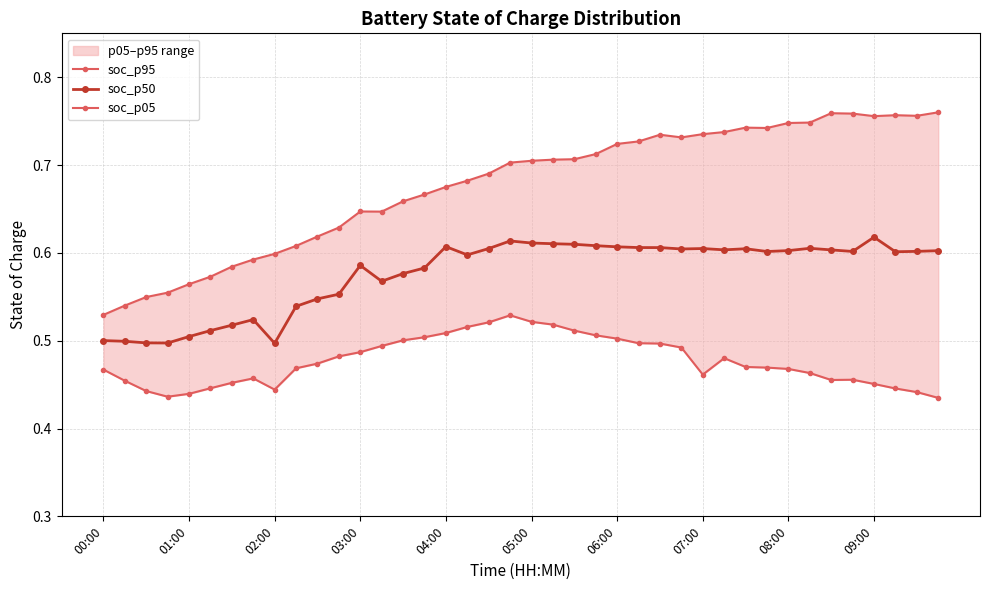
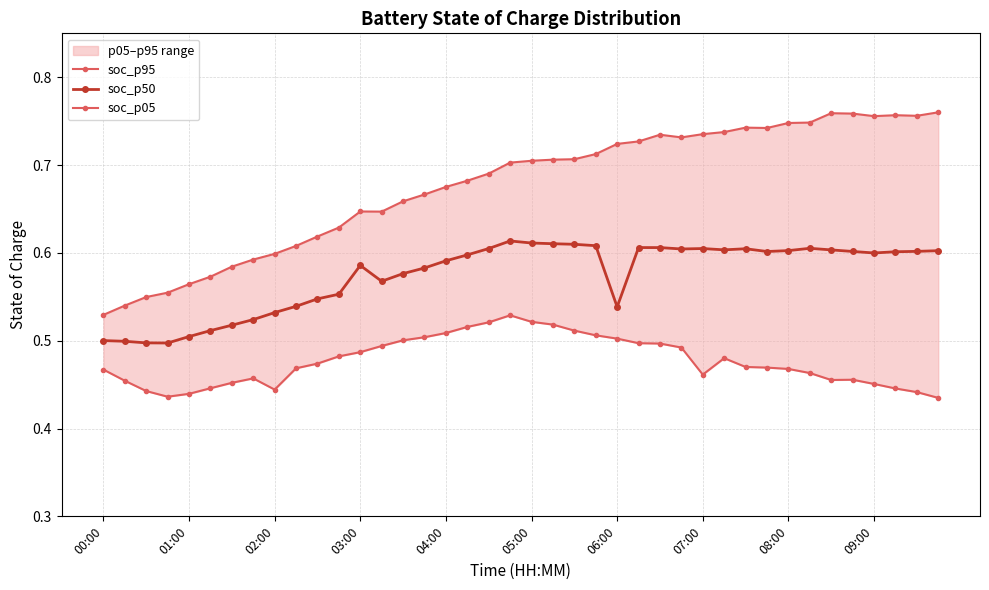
  {
    "p05–p95 range": {
      "00:00": 0.53,
      "01:00": 0.56,
      "02:00": 0.60,
      "03:00": 0.65,
      "04:00": 0.68,
      "05:00": 0.70,
      "06:00": 0.72,
      "07:00": 0.74,
      "08:00": 0.75,
      "09:00": 0.76
    },
    "soc_p50": {
      "00:00": 0.50,
      "01:00": 0.50,
-     "02:00": 0.50,
+     "02:00": 0.53,
      "03:00": 0.59,
-     "04:00": 0.61,
+     "04:00": 0.59,
      "05:00": 0.61,
-     "06:00": 0.61,
+     "06:00": 0.54,
      "07:00": 0.60,
      "08:00": 0.60,
-     "09:00": 0.62
+     "09:00": 0.60
    },
    "soc_p05": {
      "00:00": 0.47,
      "01:00": 0.44,
      "02:00": 0.44,
      "03:00": 0.49,
      "04:00": 0.51,
      "05:00": 0.52,
      "06:00": 0.50,
      "07:00": 0.46,
      "08:00": 0.47,
      "09:00": 0.45
    }
  }
